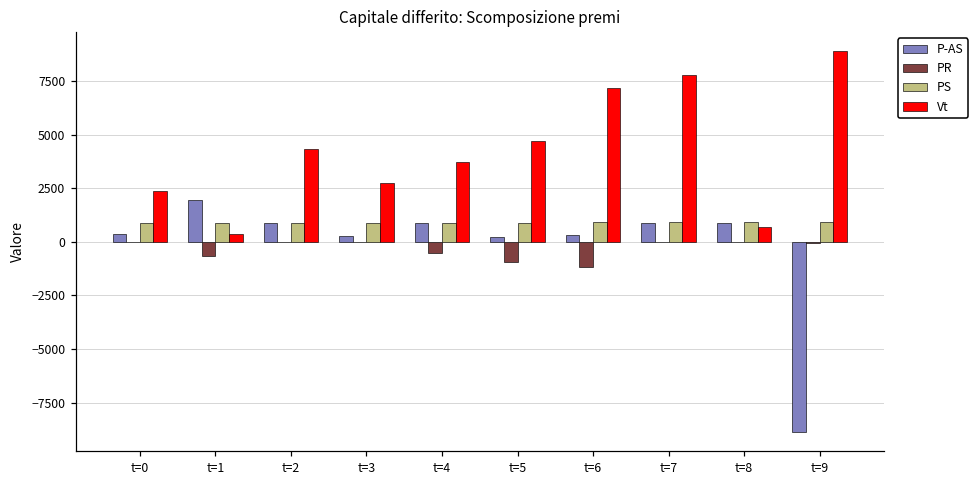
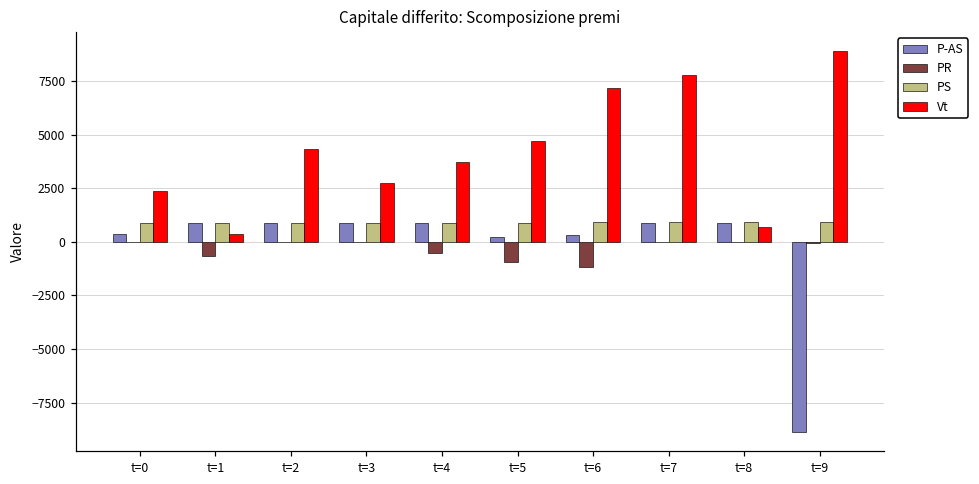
  {
    "P-AS": {
      "t=0": 400,
-     "t=1": 1900,
+     "t=1": 900,
      "t=2": 900,
-     "t=3": 300,
+     "t=3": 900,
      "t=4": 900,
      "t=5": 200,
      "t=6": 300,
      "t=7": 900,
      "t=8": 900,
      "t=9": -8900
    },
    "PR": {
      "t=1": -700,
      "t=4": -500,
      "t=5": -1000,
      "t=6": -1200
    },
    "PS": {
      "t=0": 900,
      "t=1": 900,
      "t=2": 900,
      "t=3": 900,
      "t=4": 900,
      "t=5": 900,
      "t=6": 900,
      "t=7": 900,
      "t=8": 900,
      "t=9": 900
    },
    "Vt": {
      "t=0": 2400,
      "t=1": 400,
      "t=2": 4300,
      "t=3": 2800,
      "t=4": 3700,
      "t=5": 4700,
      "t=6": 7200,
      "t=7": 7800,
      "t=8": 700,
      "t=9": 8900
    }
  }
